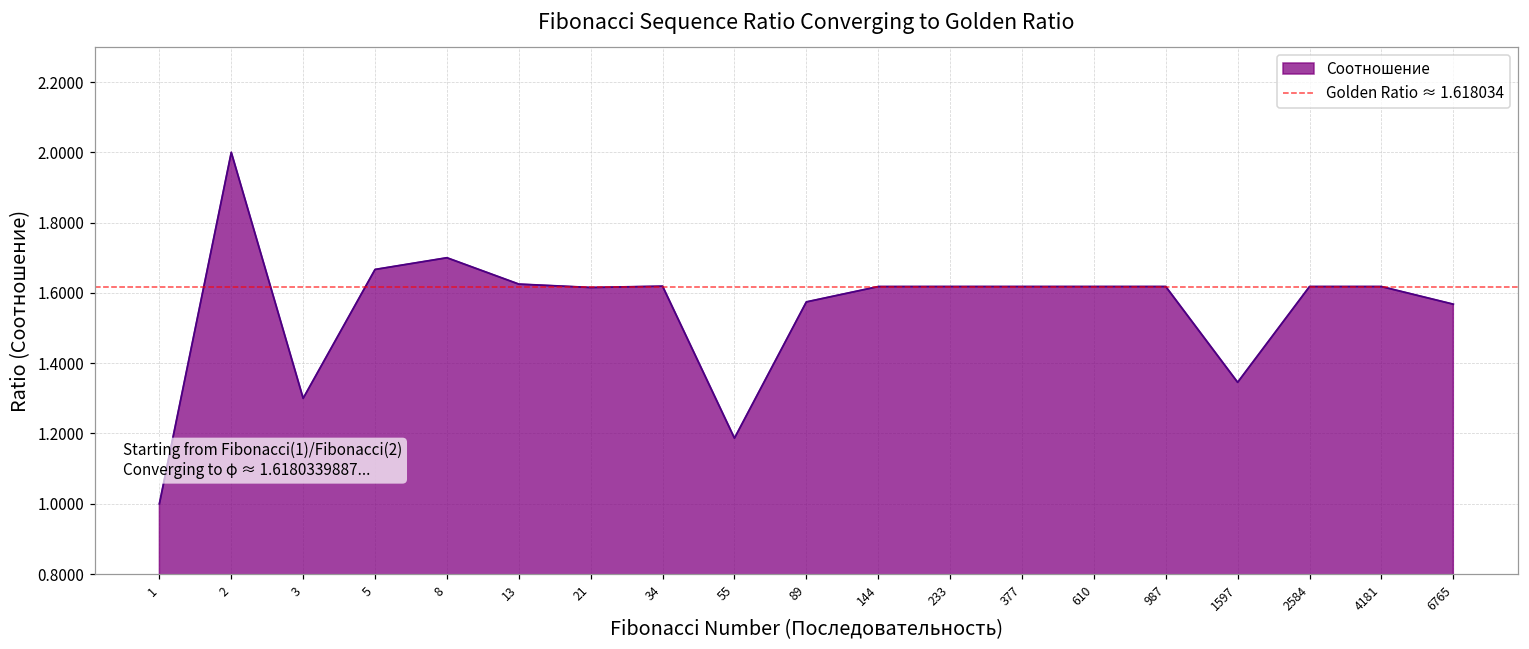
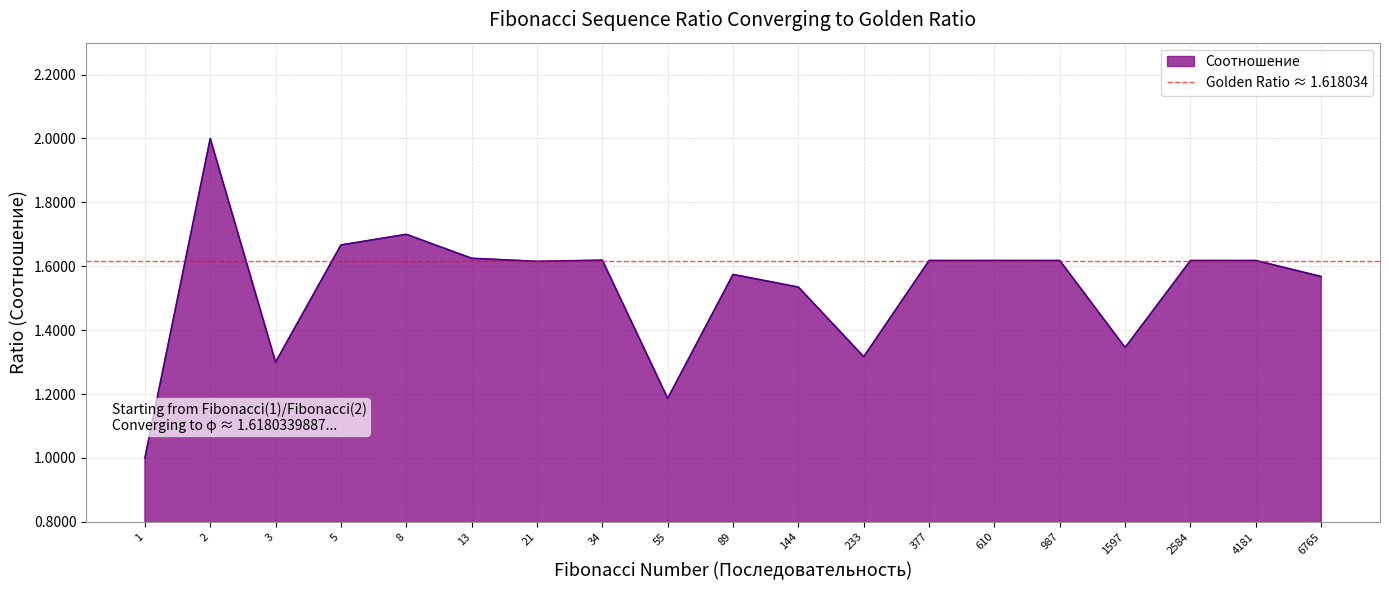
  {
    "2": 2.00,
    "3": 1.30,
    "5": 1.67,
    "8": 1.70,
    "13": 1.63,
    "21": 1.62,
    "34": 1.62,
    "55": 1.19,
    "89": 1.57,
-   "144": 1.62,
-   "233": 1.62,
+   "144": 1.53,
+   "233": 1.32,
    "377": 1.62,
    "610": 1.62,
    "987": 1.62,
    "1597": 1.35,
    "2584": 1.62,
    "4181": 1.62,
    "6765": 1.57
  }
